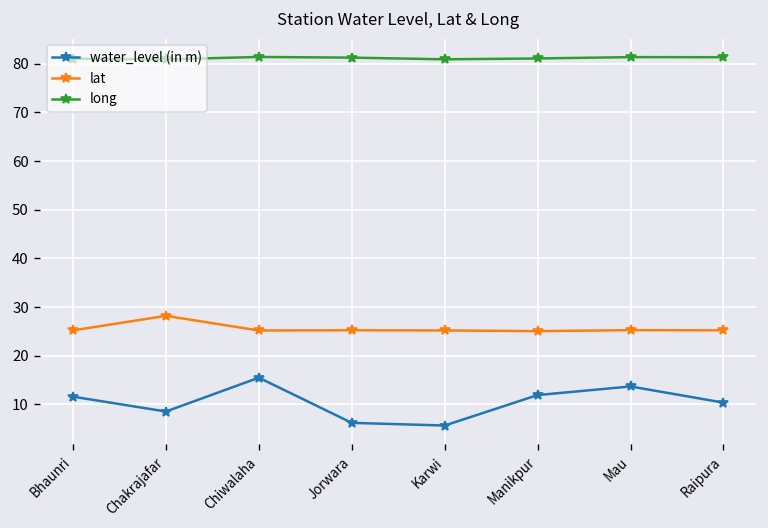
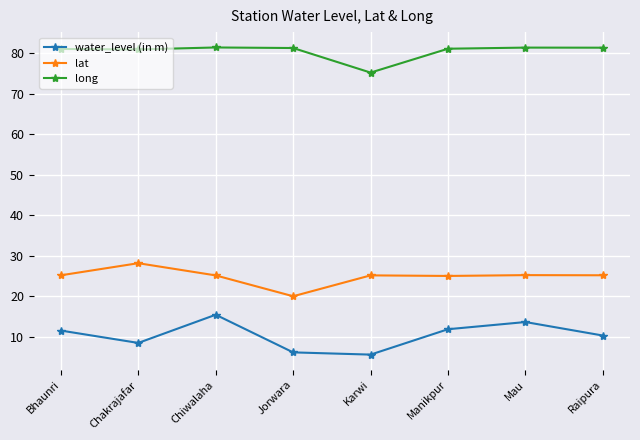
  {
    "water_level (in m)": {
      "Bhaunri": 12,
      "Chakrajafar": 9,
      "Chiwalaha": 16,
      "Jorwara": 6,
      "Karwi": 6,
      "Manikpur": 12,
      "Mau": 14,
      "Raipura": 10
    },
    "lat": {
      "Bhaunri": 25,
      "Chakrajafar": 28,
      "Chiwalaha": 25,
-     "Jorwara": 25,
+     "Jorwara": 20,
      "Karwi": 25,
      "Manikpur": 25,
      "Mau": 25,
      "Raipura": 25
    },
    "long": {
      "Chiwalaha": 81,
      "Jorwara": 81,
-     "Karwi": 81,
+     "Karwi": 75,
      "Manikpur": 81,
      "Mau": 81,
      "Raipura": 81
    }
  }
